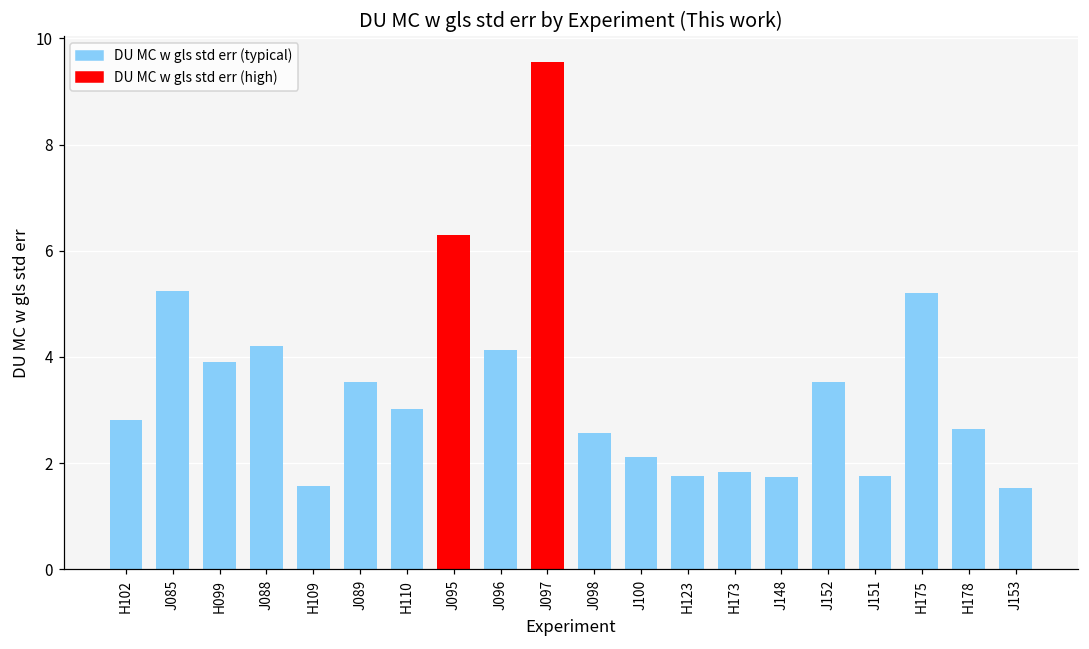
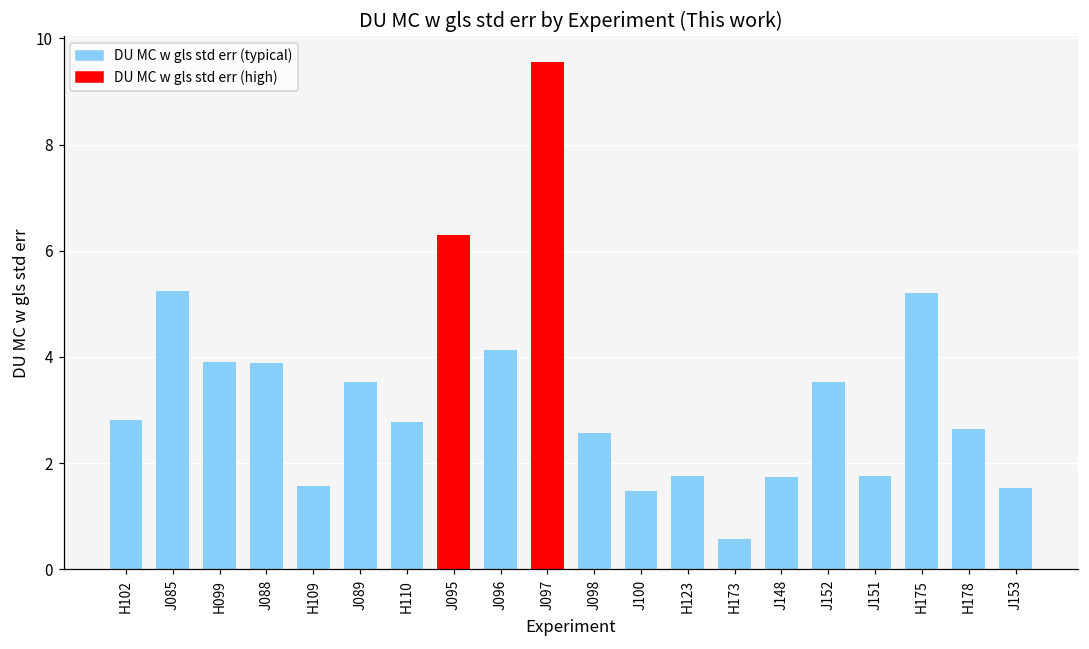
  {
    "H102": 2.8,
    "J085": 5.2,
    "H099": 3.9,
-   "J088": 4.2,
+   "J088": 3.9,
    "H109": 1.6,
    "J089": 3.5,
-   "H110": 3.0,
+   "H110": 2.8,
    "J095": 6.3,
    "J096": 4.1,
    "J097": 9.6,
    "J098": 2.6,
-   "J100": 2.1,
+   "J100": 1.5,
    "H123": 1.8,
-   "H173": 1.8,
+   "H173": 0.6,
    "J148": 1.7,
    "J152": 3.5,
    "J151": 1.8,
    "H175": 5.2,
    "H178": 2.7,
    "J153": 1.5
  }
